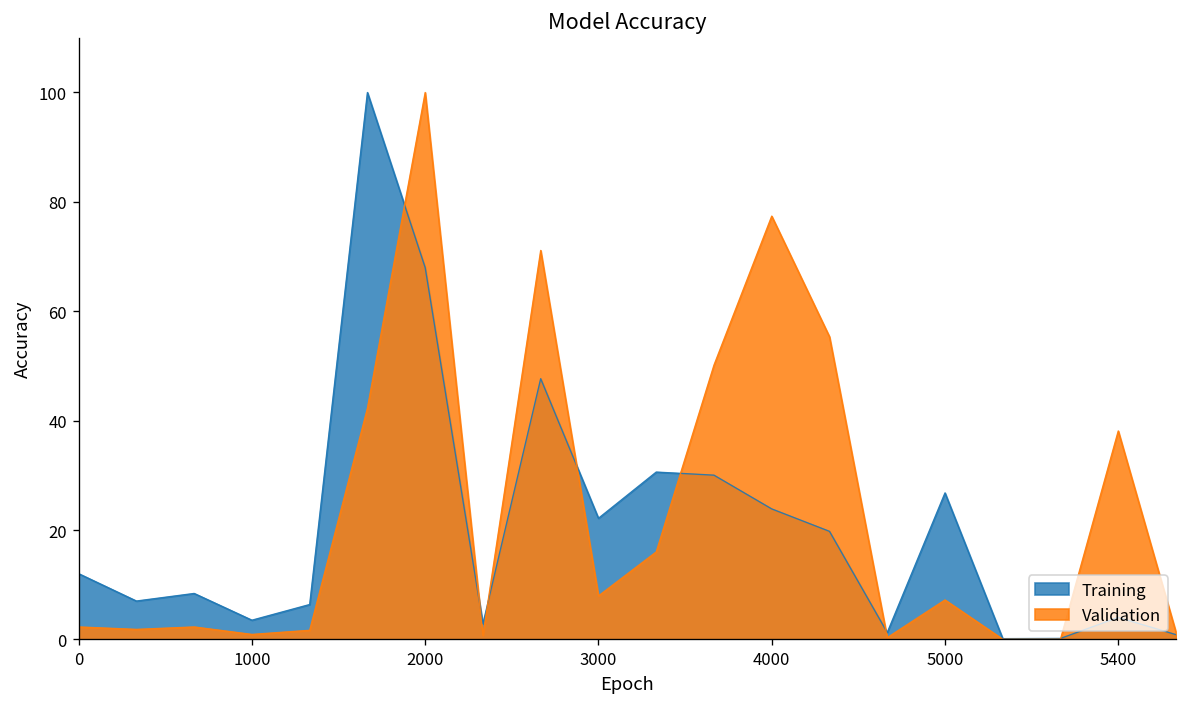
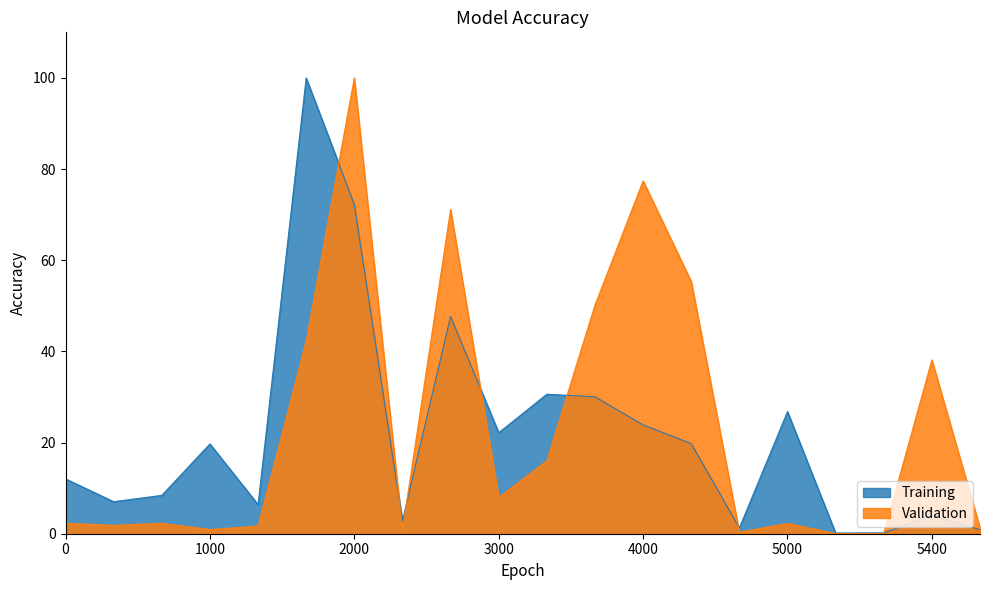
  {
    "Training": {
      "0": 12,
-     "1000": 4,
-     "2000": 68,
+     "1000": 20,
+     "2000": 72,
      "3000": 22,
      "4000": 24,
      "5000": 27
    },
    "Validation": {
      "0": 2,
      "1000": 1,
      "2000": 100,
      "3000": 8,
      "4000": 77,
-     "5000": 7,
+     "5000": 2,
      "5400": 38
    }
  }
